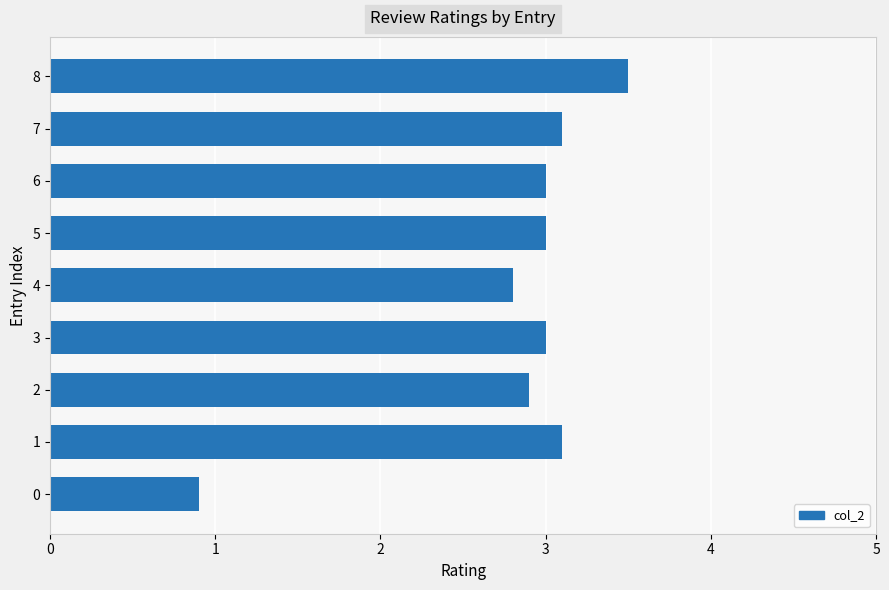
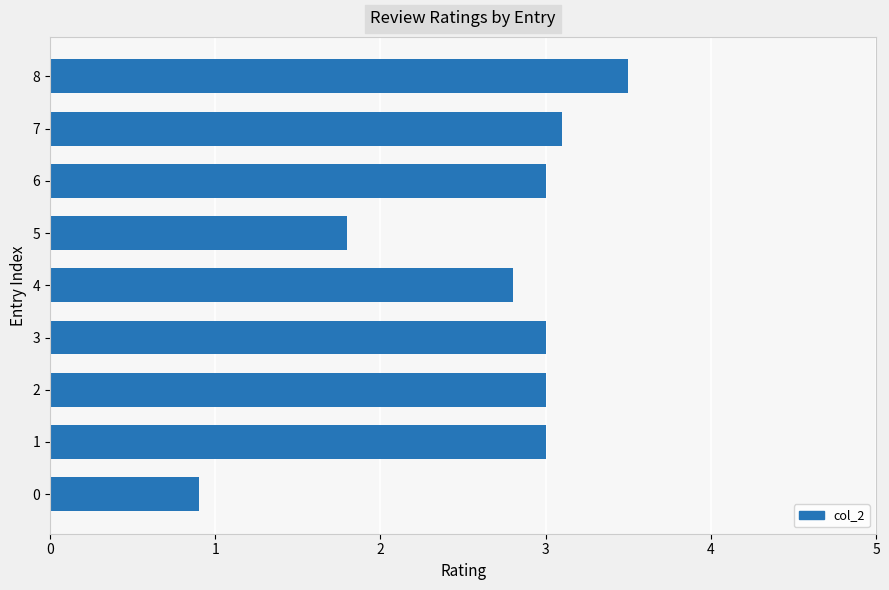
  {
    "8": 3.5,
    "7": 3.1,
    "6": 3.0,
-   "5": 3.0,
+   "5": 1.8,
    "4": 2.8,
    "3": 3.0,
-   "2": 2.9,
-   "1": 3.1,
+   "2": 3.0,
+   "1": 3.0,
    "0": 0.9
  }
